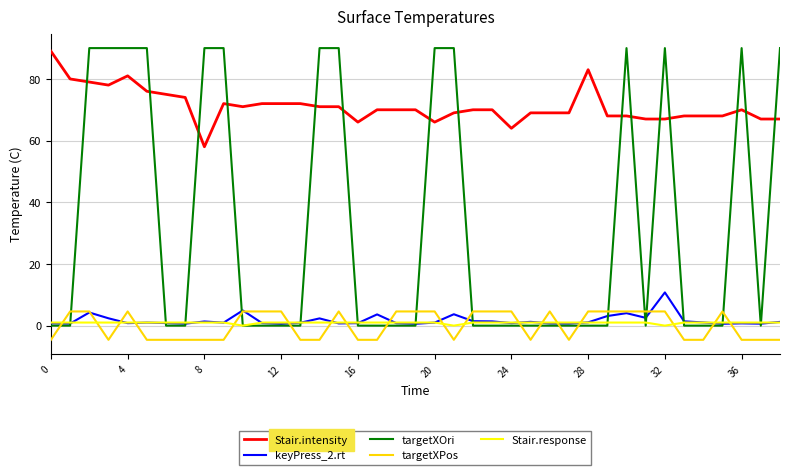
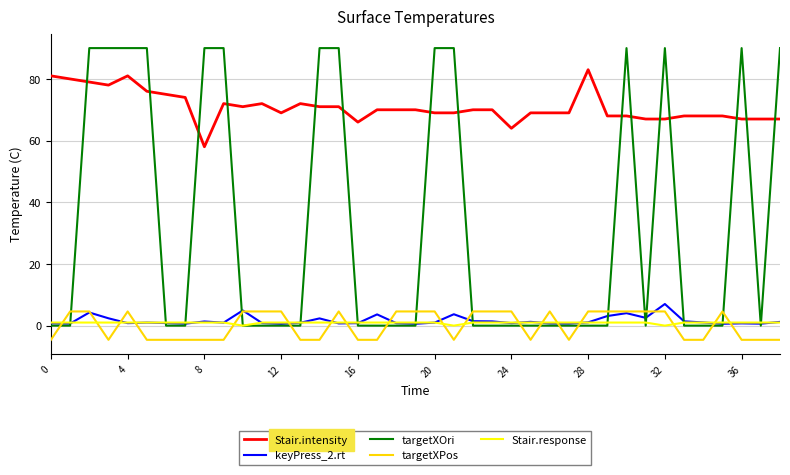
  {
    "Stair.intensity": {
-     "0": 89,
+     "0": 81,
      "4": 81,
      "8": 58,
-     "12": 72,
+     "12": 69,
      "16": 66,
-     "20": 66,
+     "20": 69,
      "24": 64,
      "28": 83,
      "32": 67,
-     "36": 70
+     "36": 67
    },
    "keyPress_2.rt": {
-     "32": 11
+     "32": 7
    },
    "targetXOri": {
      "4": 90,
      "8": 90,
      "20": 90,
      "28": 0,
      "32": 90,
      "36": 90
    }
  }
